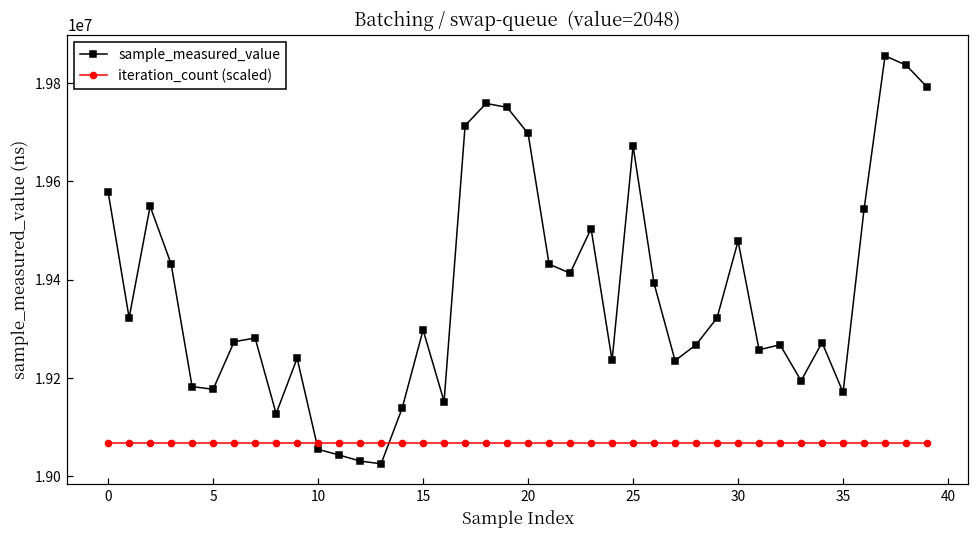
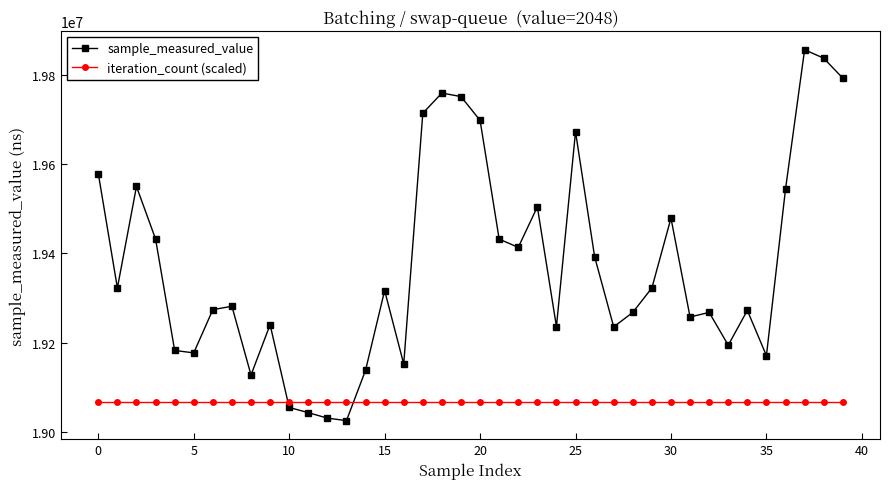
  {
    "sample_measured_value": {
      "0": 19580000,
      "5": 19180000,
      "10": 19060000,
-     "15": 19300000,
+     "15": 19320000,
      "20": 19700000,
      "25": 19670000,
      "30": 19480000,
      "35": 19170000
    },
    "iteration_count (scaled)": {
      "0": 19070000,
      "5": 19070000,
      "10": 19070000,
      "15": 19070000,
      "20": 19070000,
      "25": 19070000,
      "30": 19070000,
      "35": 19070000
    }
  }
